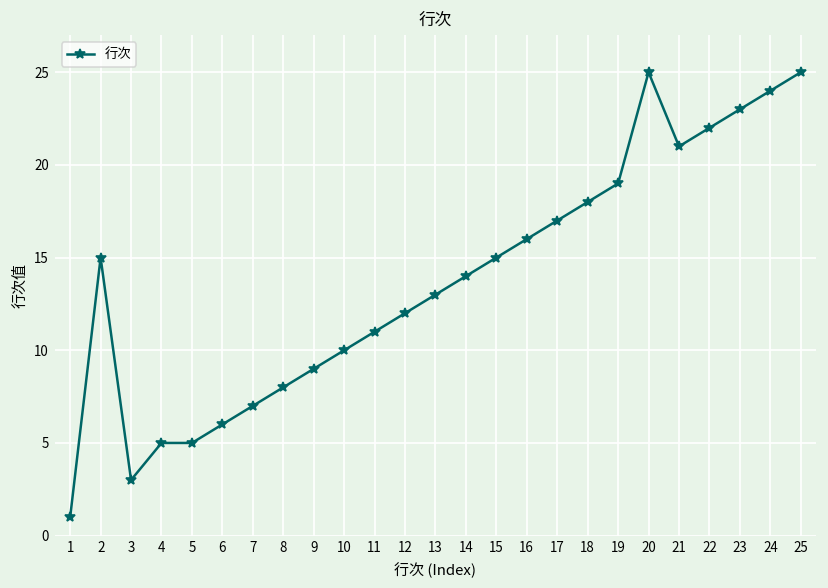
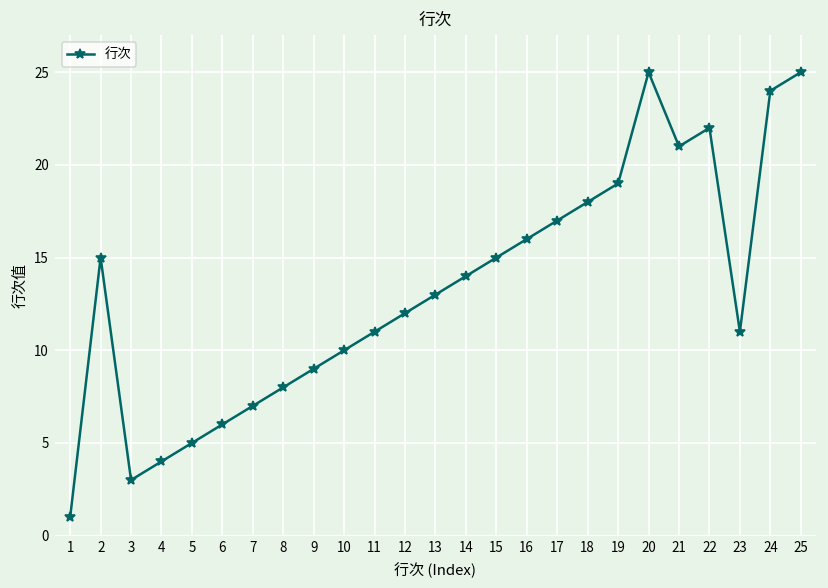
  {
    "1": 1,
    "2": 15,
    "3": 3,
-   "4": 5,
+   "4": 4,
    "5": 5,
    "6": 6,
    "7": 7,
    "8": 8,
    "9": 9,
    "10": 10,
    "11": 11,
    "12": 12,
    "13": 13,
    "14": 14,
    "15": 15,
    "16": 16,
    "17": 17,
    "18": 18,
    "19": 19,
    "20": 25,
    "21": 21,
    "22": 22,
-   "23": 23,
+   "23": 11,
    "24": 24,
    "25": 25
  }
